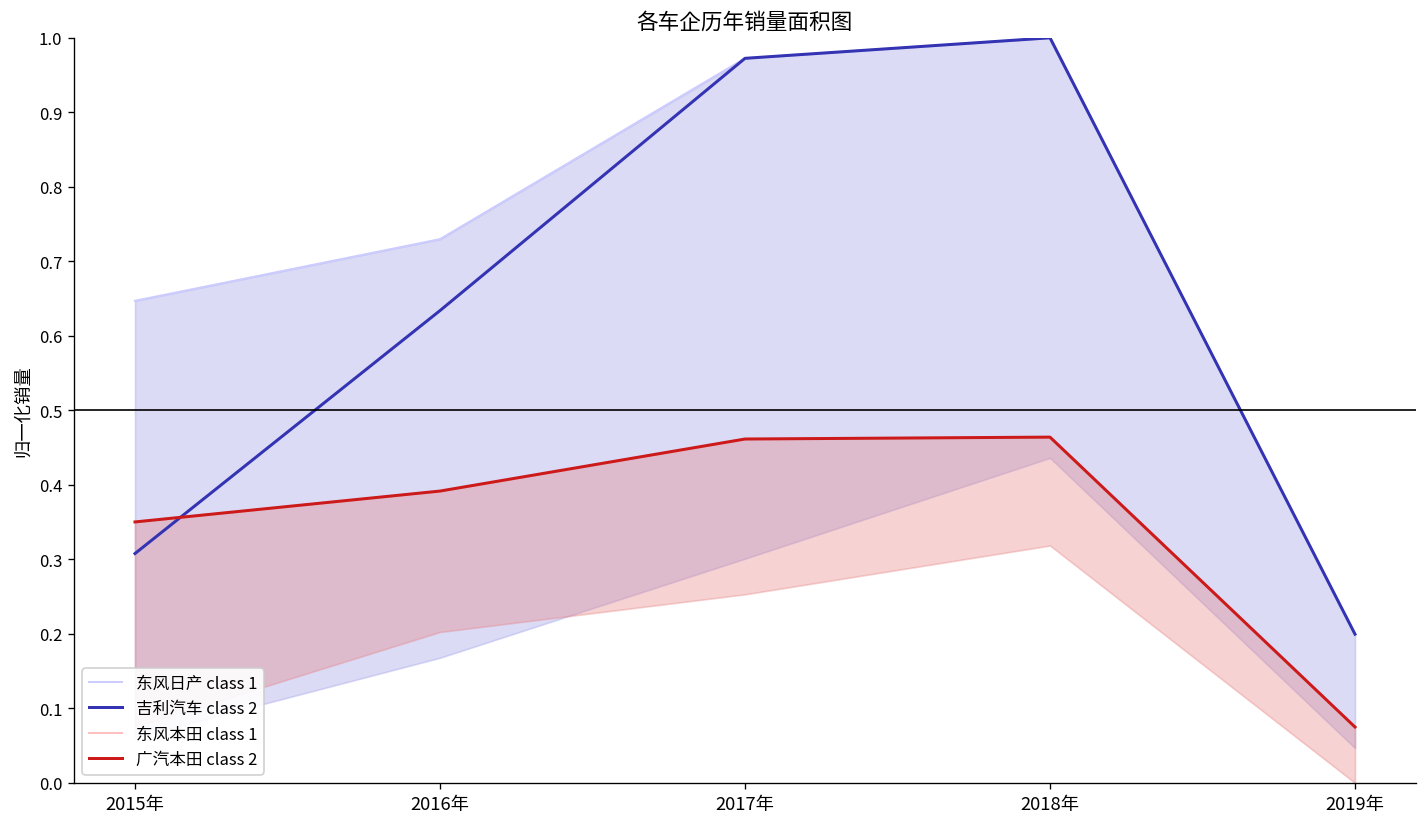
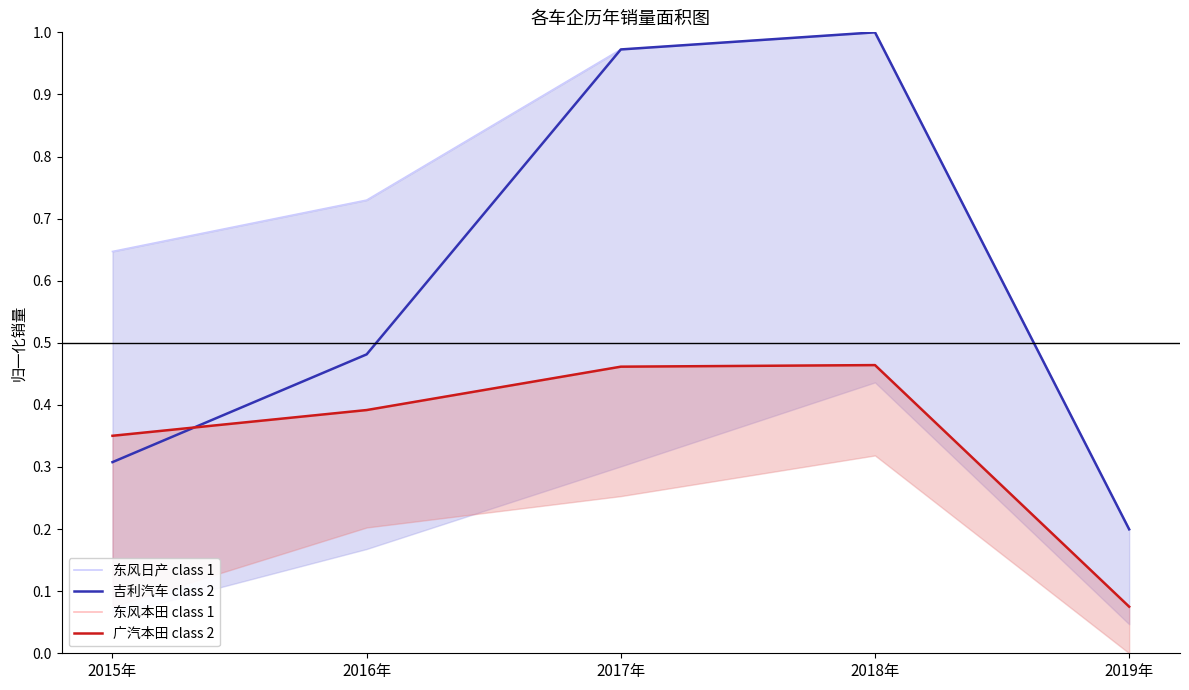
  {
    "东风日产 class 1": {
      "2015年": 0.65,
      "2016年": 0.73
    },
    "吉利汽车 class 2": {
      "2015年": 0.31,
-     "2016年": 0.63
+     "2016年": 0.48
    },
    "广汽本田 class 2": {
      "2015年": 0.35,
      "2016年": 0.39,
      "2017年": 0.46,
      "2018年": 0.46,
      "2019年": 0.08
    }
  }
